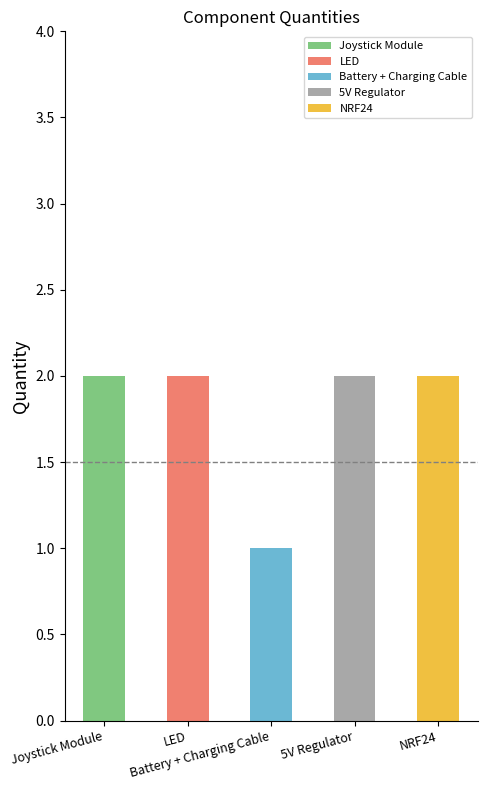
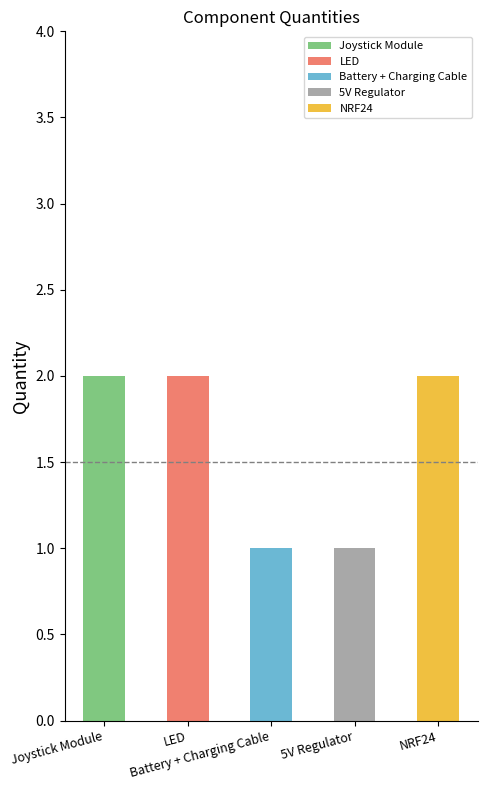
  {
    "Joystick Module": 2,
    "LED": 2,
    "Battery + Charging Cable": 1,
-   "5V Regulator": 2,
+   "5V Regulator": 1,
    "NRF24": 2
  }
